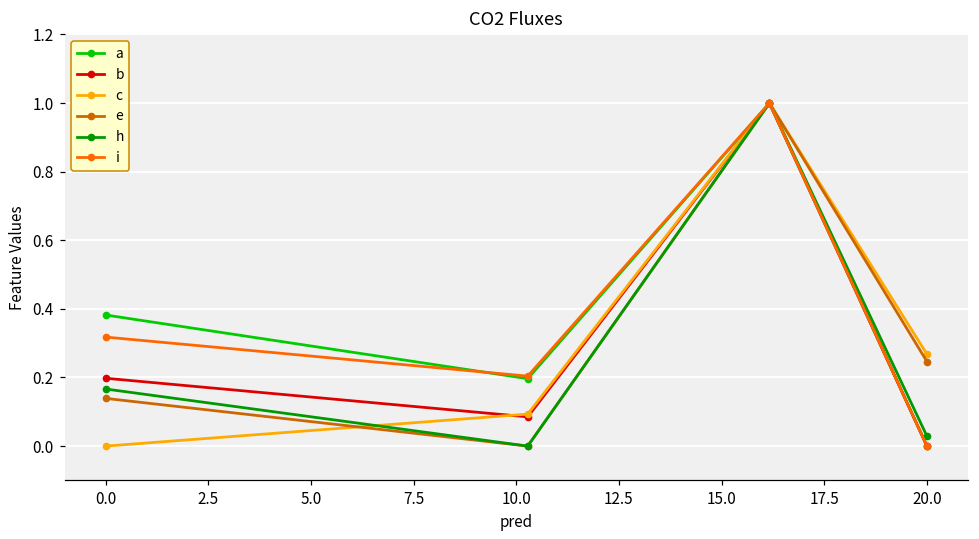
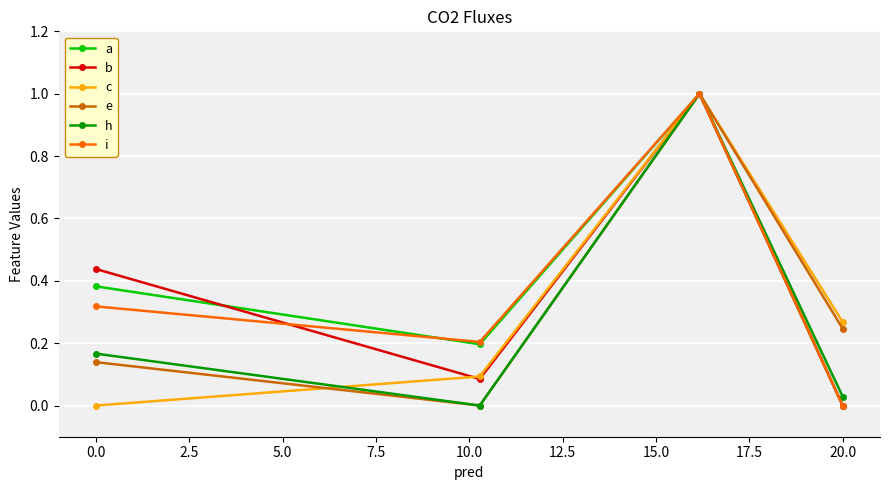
  {
    "b": {
-     "0.0": 0.20
+     "0.0": 0.44
    },
    "c": {
      "0.0": 0.00,
      "20.0": 0.27
    }
  }
